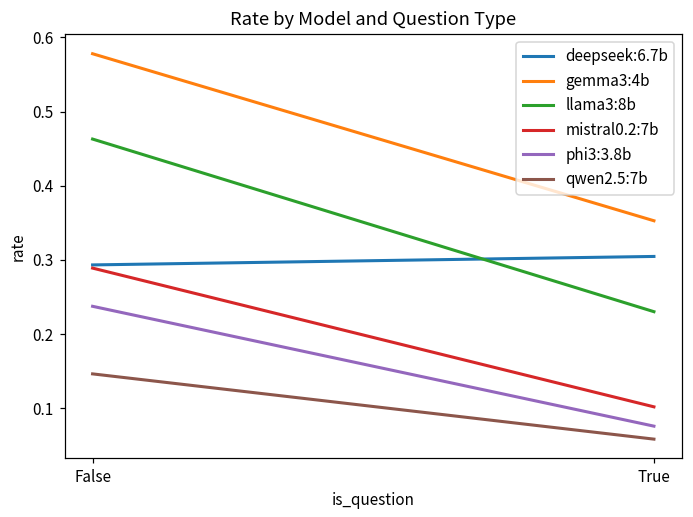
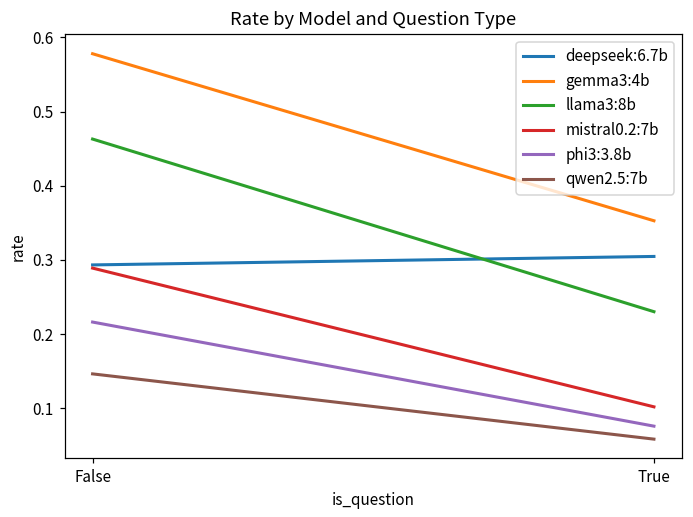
  {
    "deepseek:6.7b": {
      "False": 0.29,
      "True": 0.30
    },
    "gemma3:4b": {
      "False": 0.58,
      "True": 0.35
    },
    "llama3:8b": {
      "False": 0.46,
      "True": 0.23
    },
    "mistral0.2:7b": {
      "False": 0.29,
      "True": 0.10
    },
    "phi3:3.8b": {
-     "False": 0.24,
+     "False": 0.22,
      "True": 0.08
    },
    "qwen2.5:7b": {
      "False": 0.15,
      "True": 0.06
    }
  }
